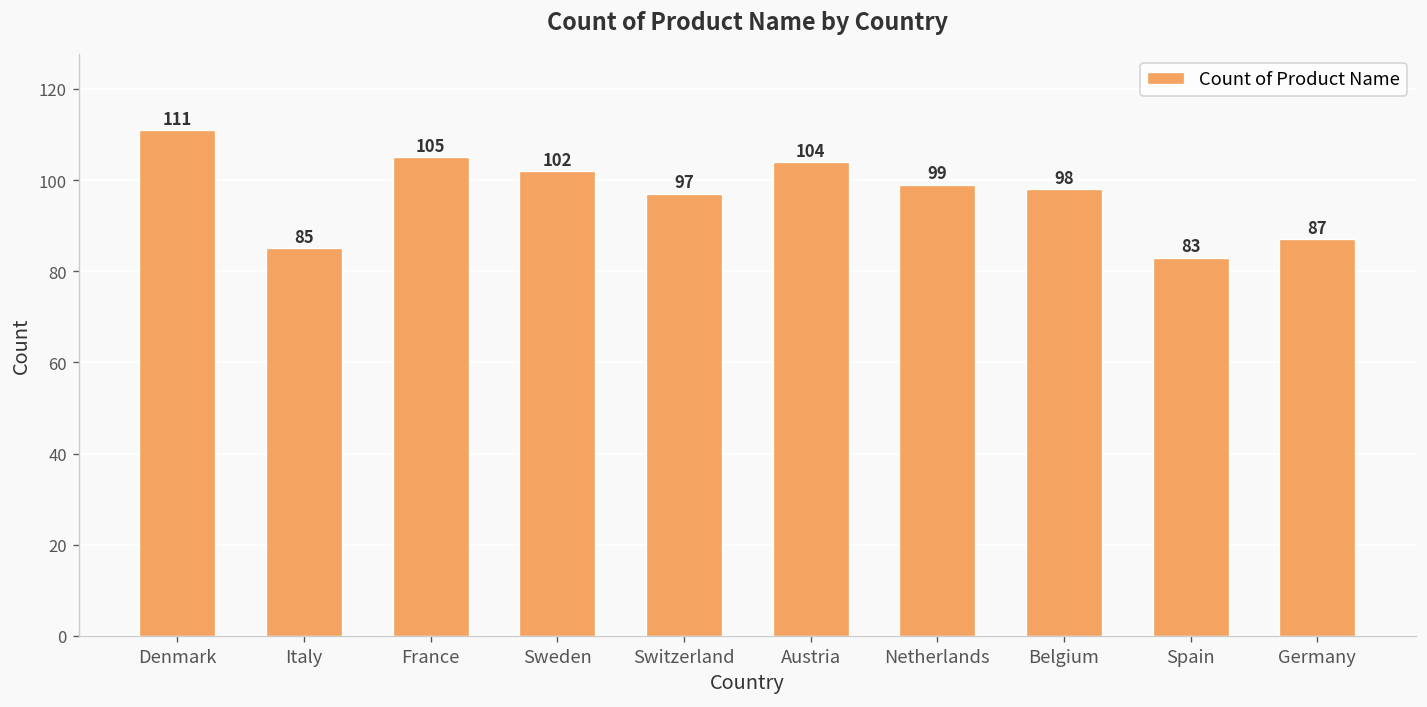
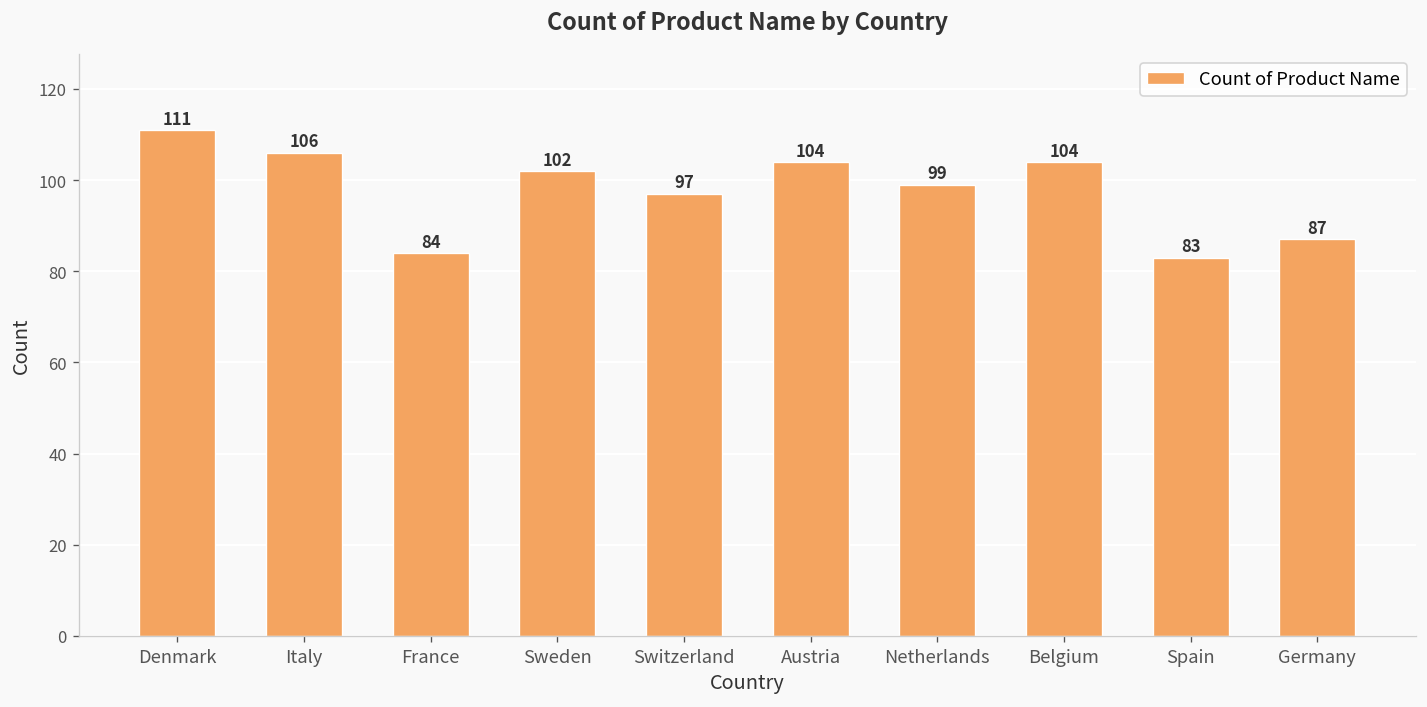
  {
    "Denmark": 111,
-   "Italy": 85,
-   "France": 105,
+   "Italy": 106,
+   "France": 84,
    "Sweden": 102,
    "Switzerland": 97,
    "Austria": 104,
    "Netherlands": 99,
-   "Belgium": 98,
+   "Belgium": 104,
    "Spain": 83,
    "Germany": 87
  }
